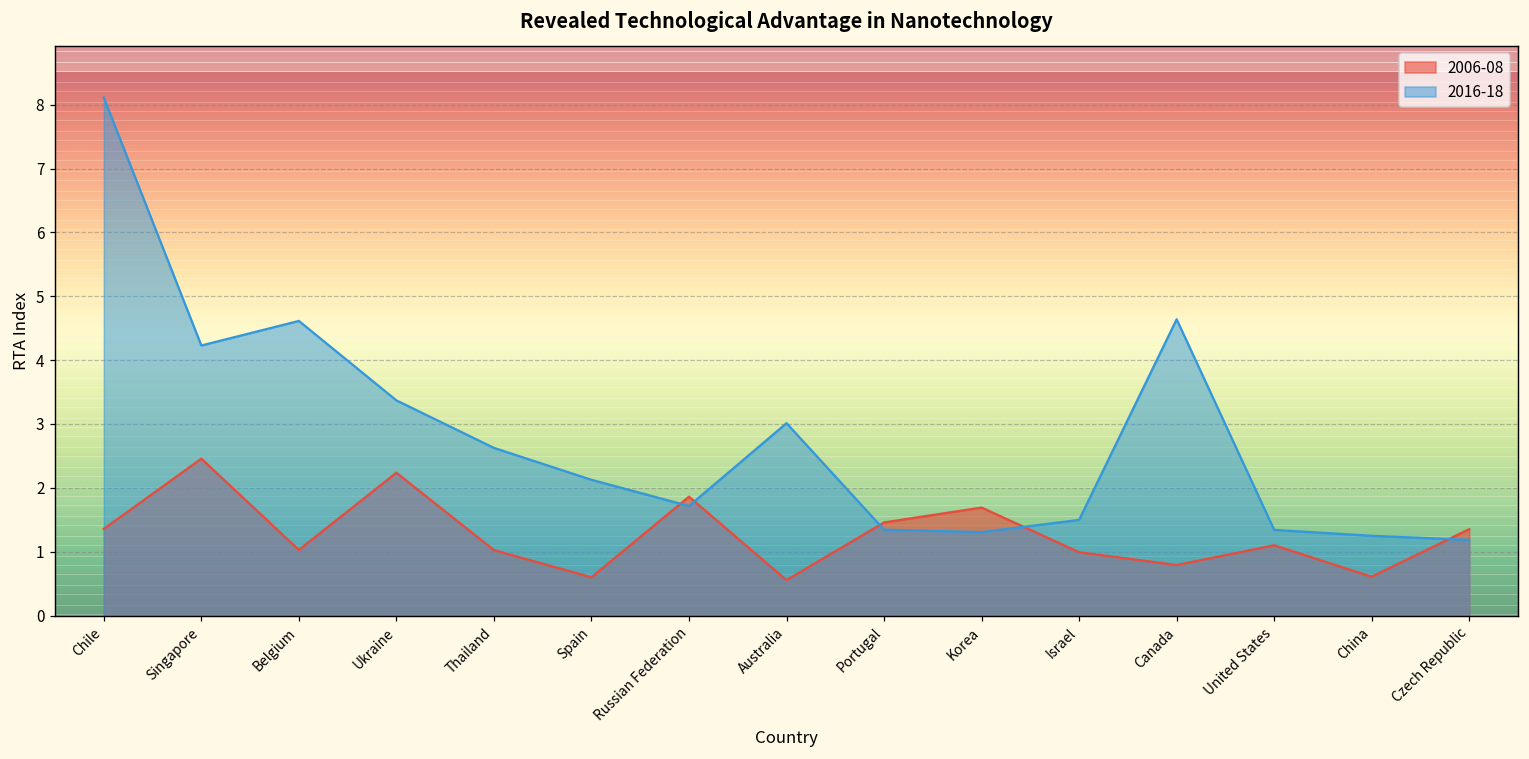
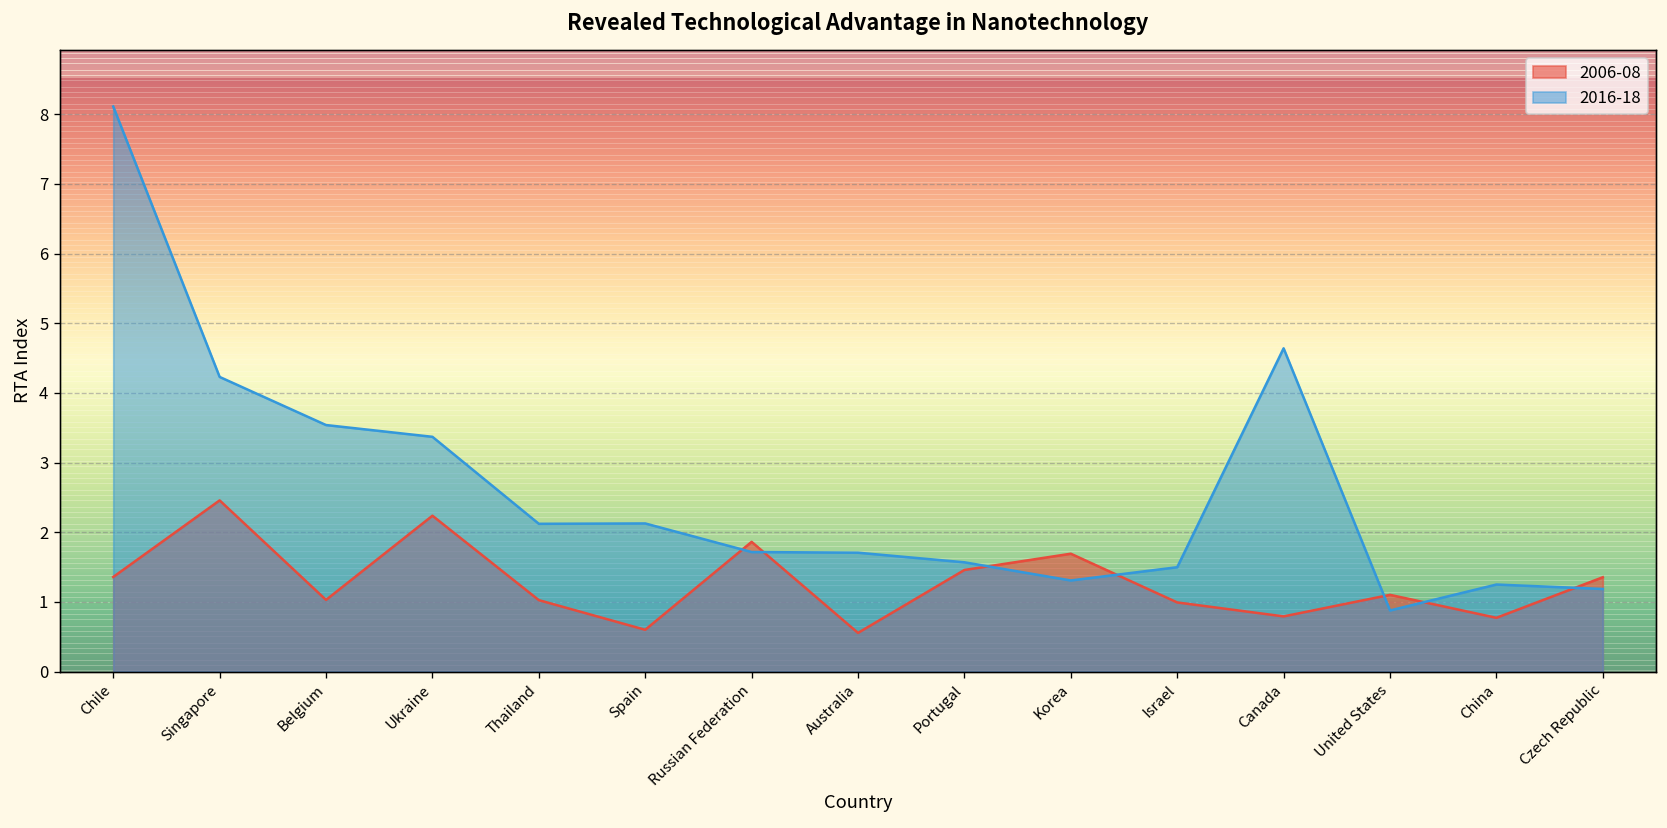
  {
    "2006-08": {
      "Chile": 1.4,
      "Singapore": 2.5,
      "Belgium": 1.0,
      "Ukraine": 2.2,
      "Thailand": 1.0,
      "Spain": 0.6,
      "Russian Federation": 1.9,
      "Australia": 0.6,
      "Portugal": 1.5,
      "Korea": 1.7,
      "Israel": 1.0,
      "Canada": 0.8,
      "United States": 1.1,
-     "China": 0.6,
+     "China": 0.8,
      "Czech Republic": 1.4
    },
    "2016-18": {
      "Chile": 8.1,
      "Singapore": 4.2,
-     "Belgium": 4.6,
+     "Belgium": 3.5,
      "Ukraine": 3.4,
-     "Thailand": 2.6,
+     "Thailand": 2.1,
      "Spain": 2.1,
      "Russian Federation": 1.7,
-     "Australia": 3.0,
-     "Portugal": 1.3,
+     "Australia": 1.7,
+     "Portugal": 1.6,
      "Korea": 1.3,
      "Israel": 1.5,
      "Canada": 4.6,
-     "United States": 1.3,
+     "United States": 0.9,
      "China": 1.2,
      "Czech Republic": 1.2
    }
  }
